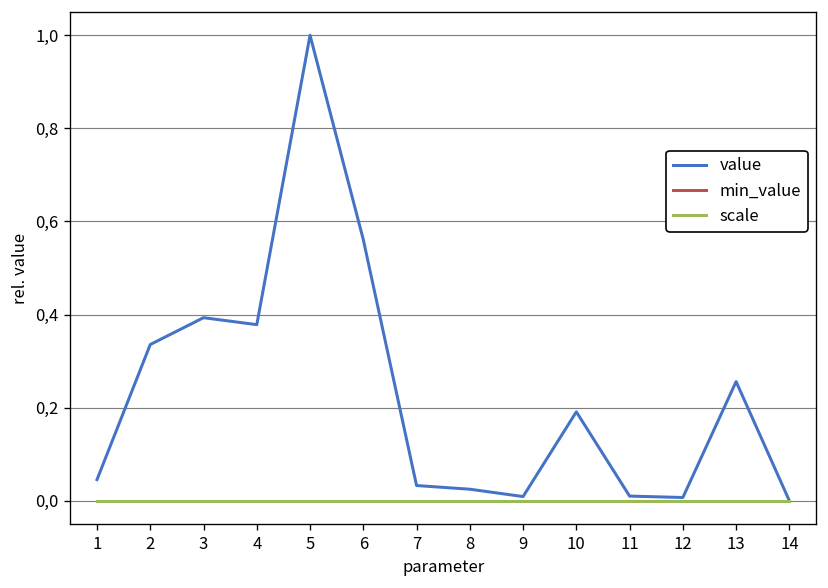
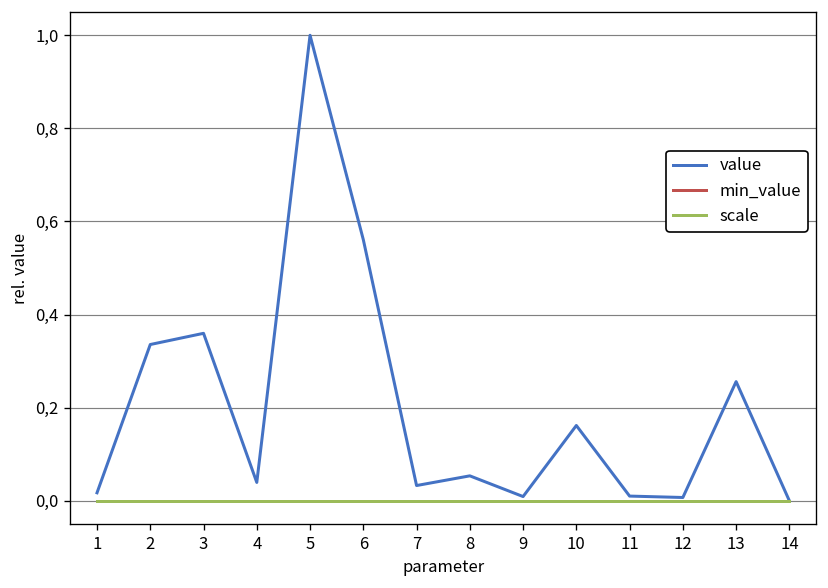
  {
    "value": {
-     "1": 0.5,
+     "1": 0.2,
      "2": 3.4,
-     "3": 3.9,
-     "4": 3.8,
+     "3": 3.6,
+     "4": 0.4,
      "5": 10.0,
      "6": 5.6,
      "7": 0.3,
-     "8": 0.2,
+     "8": 0.5,
      "9": 0.1,
-     "10": 1.9,
+     "10": 1.6,
      "11": 0.1,
      "12": 0.1,
      "13": 2.6
    },
    "scale": {
      "1": 0.0,
      "2": 0.0,
      "3": 0.0,
      "4": 0.0,
      "5": 0.0,
      "6": 0.0,
      "7": 0.0,
      "8": 0.0,
      "9": 0.0,
      "10": 0.0,
      "11": 0.0,
      "12": 0.0,
      "13": 0.0
    }
  }
